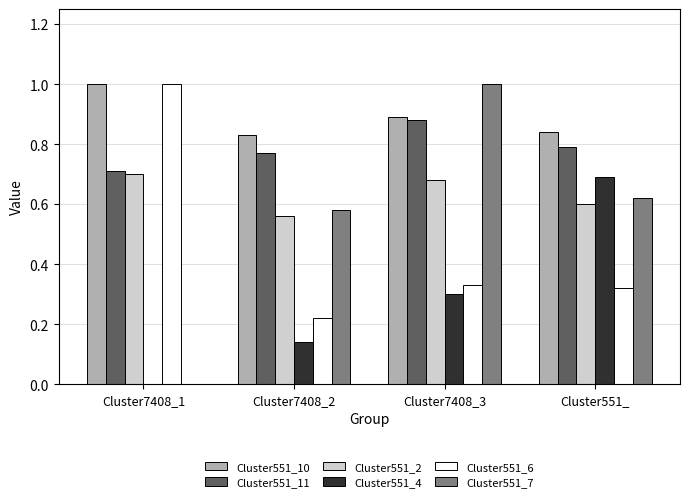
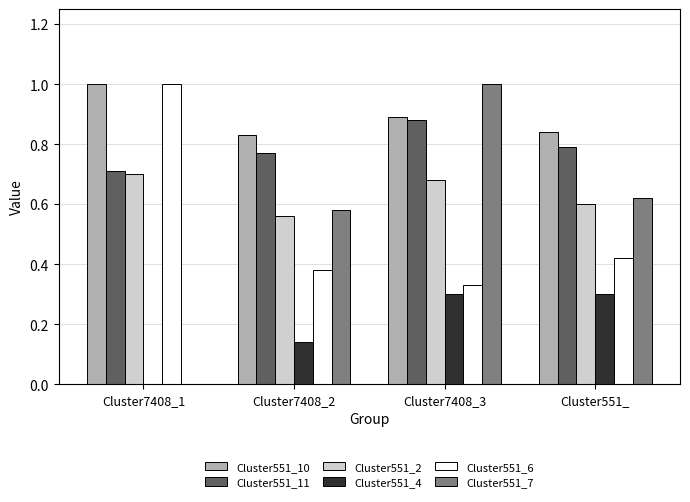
  {
    "Cluster551_4": {
      "Cluster7408_1": 0.00,
      "Cluster7408_2": 0.14,
      "Cluster7408_3": 0.30,
-     "Cluster551_": 0.69
+     "Cluster551_": 0.30
    },
    "Cluster551_6": {
      "Cluster7408_1": 1.00,
-     "Cluster7408_2": 0.22,
+     "Cluster7408_2": 0.38,
      "Cluster7408_3": 0.33,
-     "Cluster551_": 0.32
+     "Cluster551_": 0.42
    }
  }
